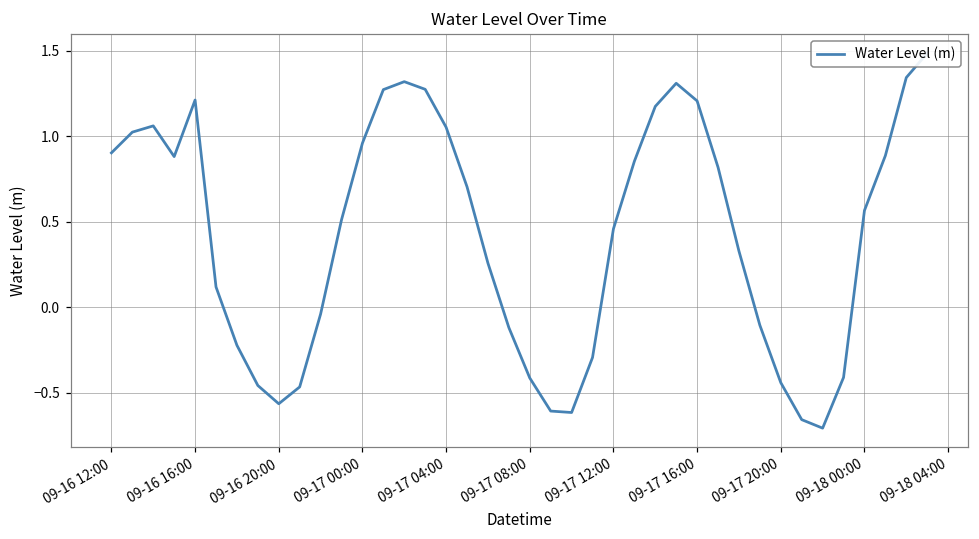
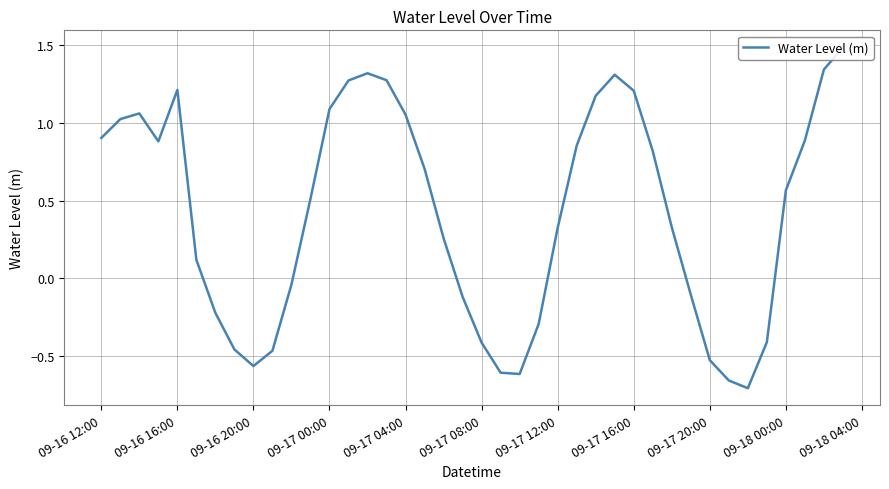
  {
    "09-16 12:00": 0.90,
    "09-16 16:00": 1.21,
    "09-16 20:00": -0.56,
-   "09-17 00:00": 0.96,
+   "09-17 00:00": 1.09,
    "09-17 04:00": 1.05,
    "09-17 08:00": -0.41,
-   "09-17 12:00": 0.46,
+   "09-17 12:00": 0.33,
    "09-17 16:00": 1.21,
-   "09-17 20:00": -0.44,
+   "09-17 20:00": -0.53,
    "09-18 00:00": 0.57
  }
